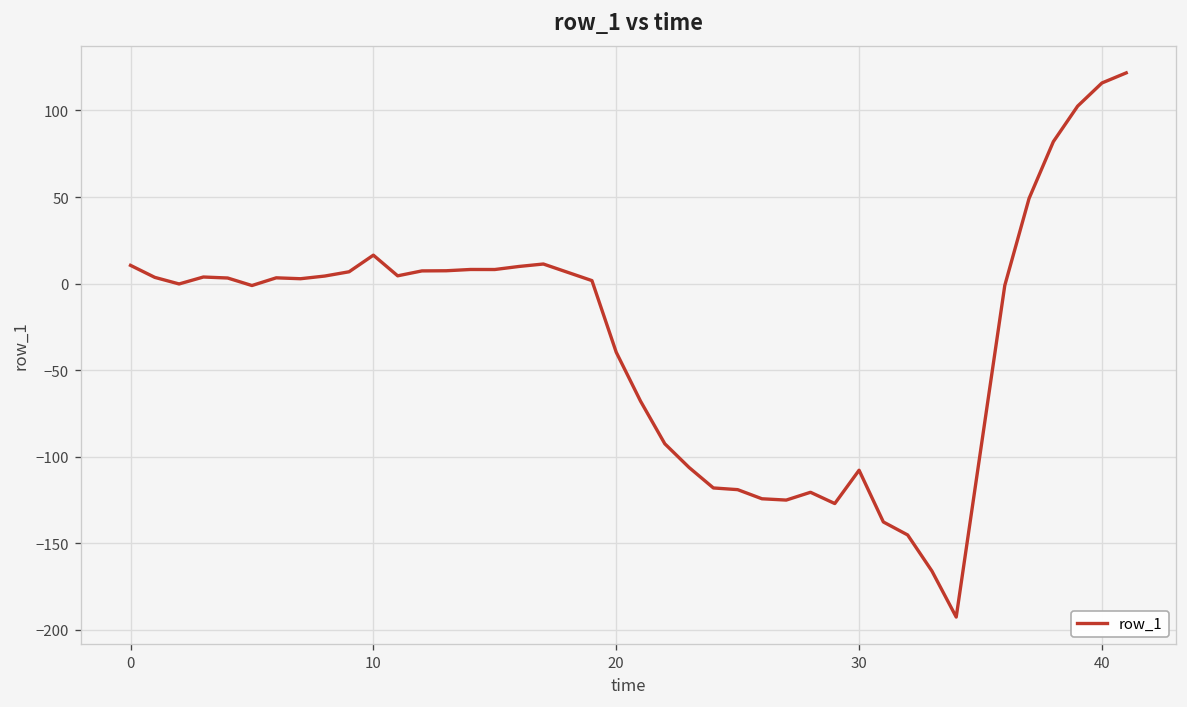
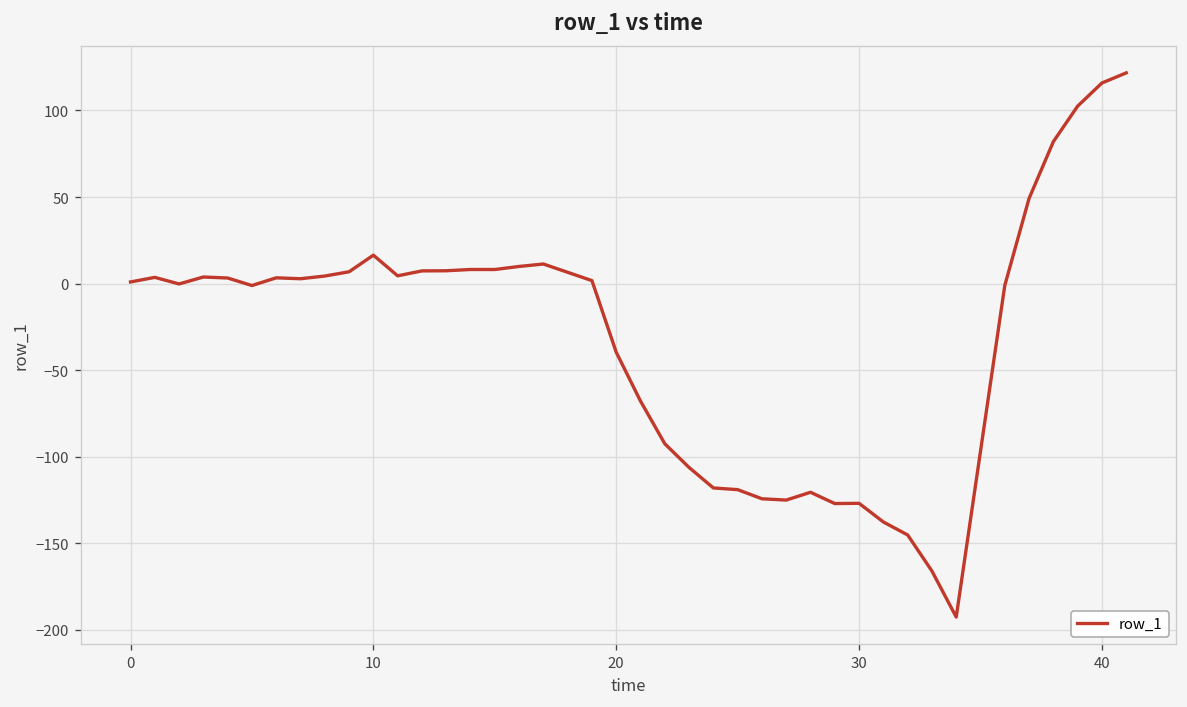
  {
-   "0": 11,
+   "0": 1,
    "10": 16,
    "20": -40,
-   "30": -108,
+   "30": -127,
    "40": 116
  }
